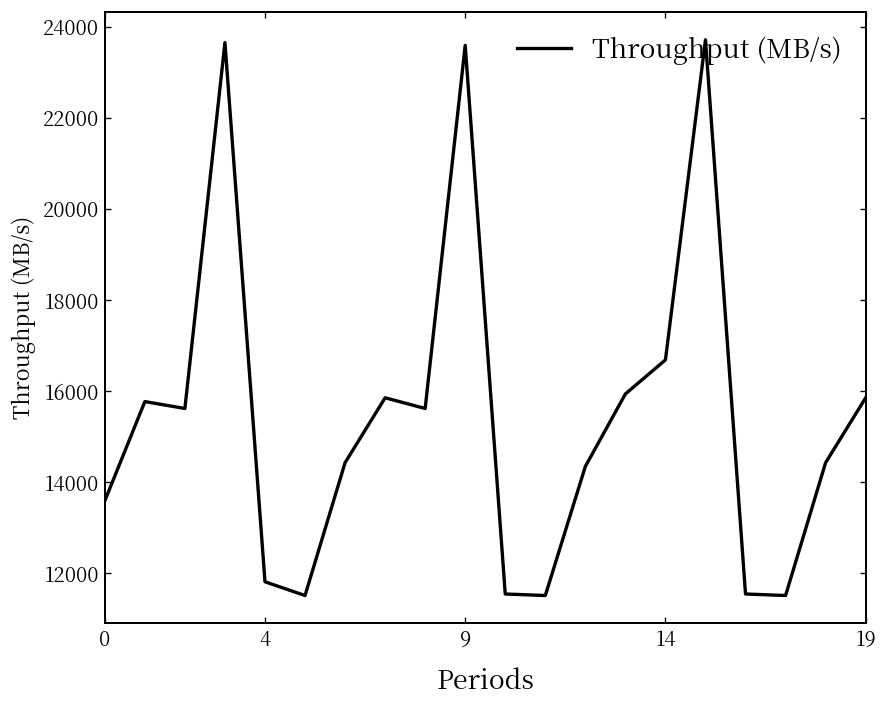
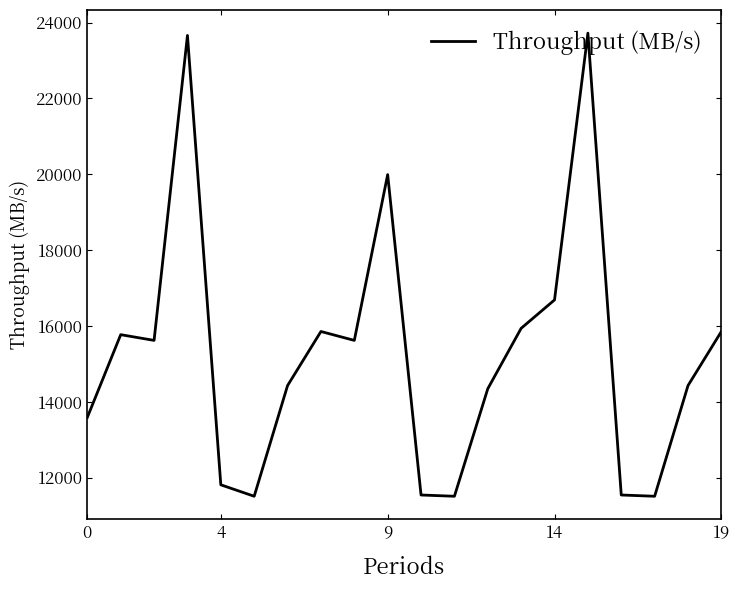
  {
    "0": 13600,
    "4": 11800,
-   "9": 23600,
+   "9": 20000,
    "14": 16700,
    "19": 15900
  }
